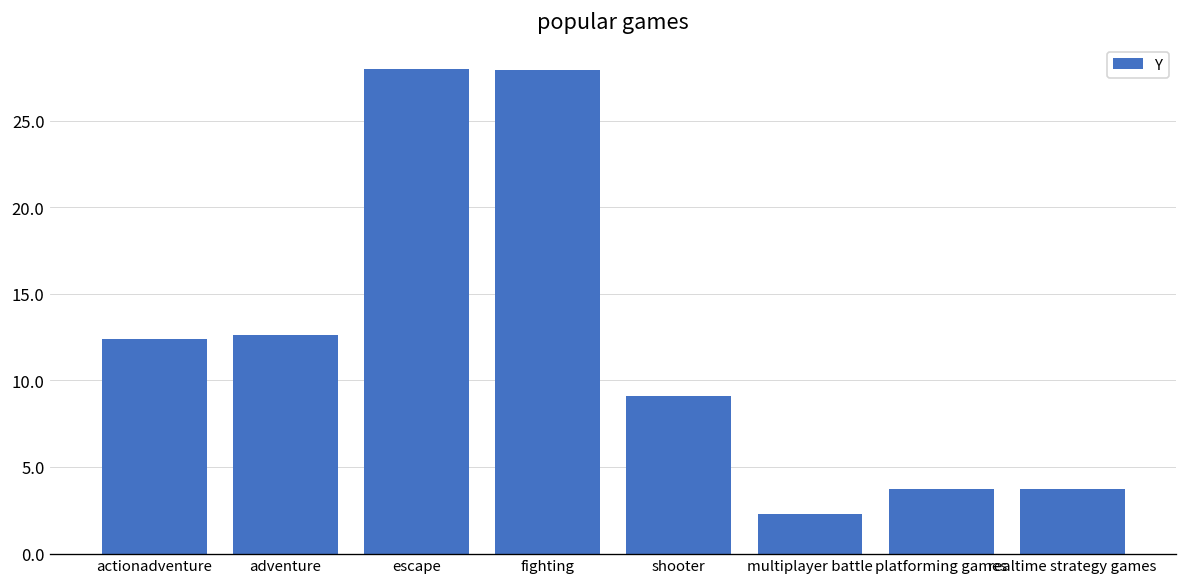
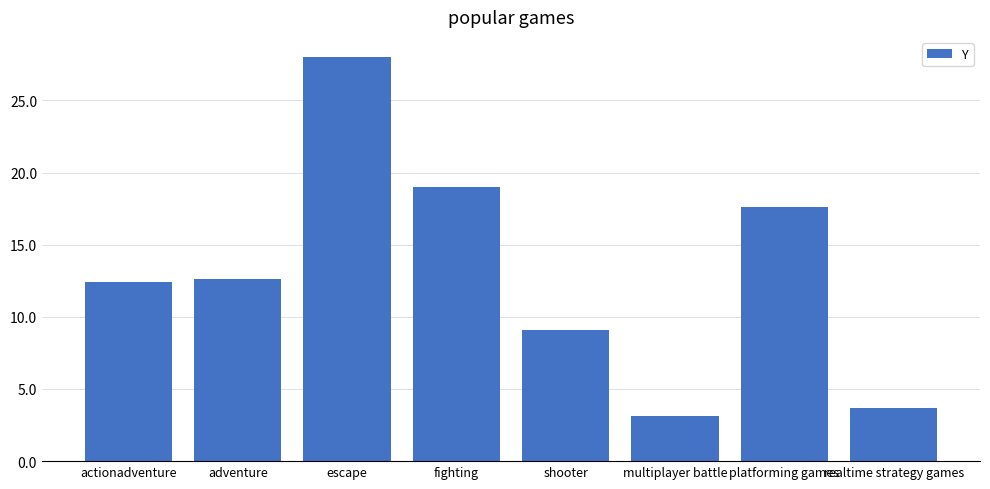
  {
    "actionadventure": 12.4,
    "adventure": 12.6,
    "escape": 28.0,
-   "fighting": 27.9,
+   "fighting": 19.0,
    "shooter": 9.1,
-   "multiplayer battle": 2.3,
-   "platforming games": 3.7,
+   "multiplayer battle": 3.1,
+   "platforming games": 17.6,
    "realtime strategy games": 3.7
  }
